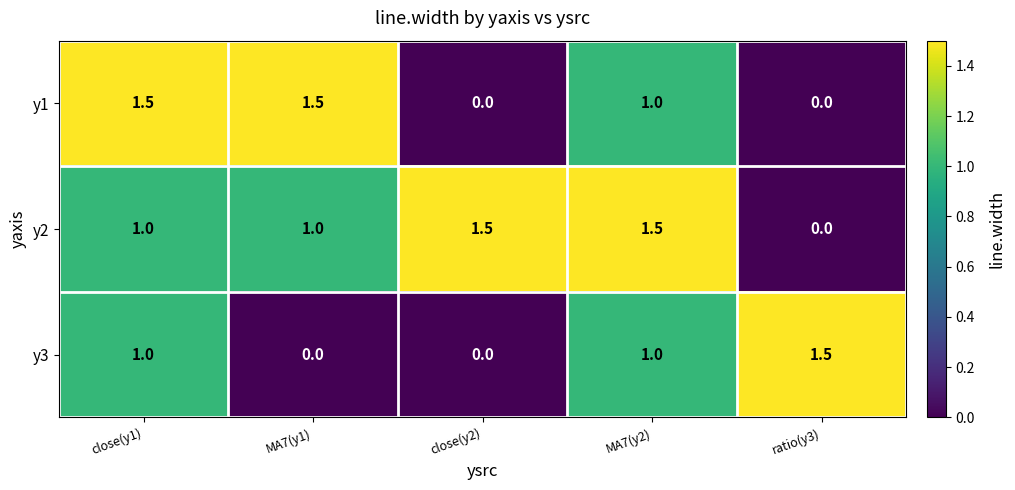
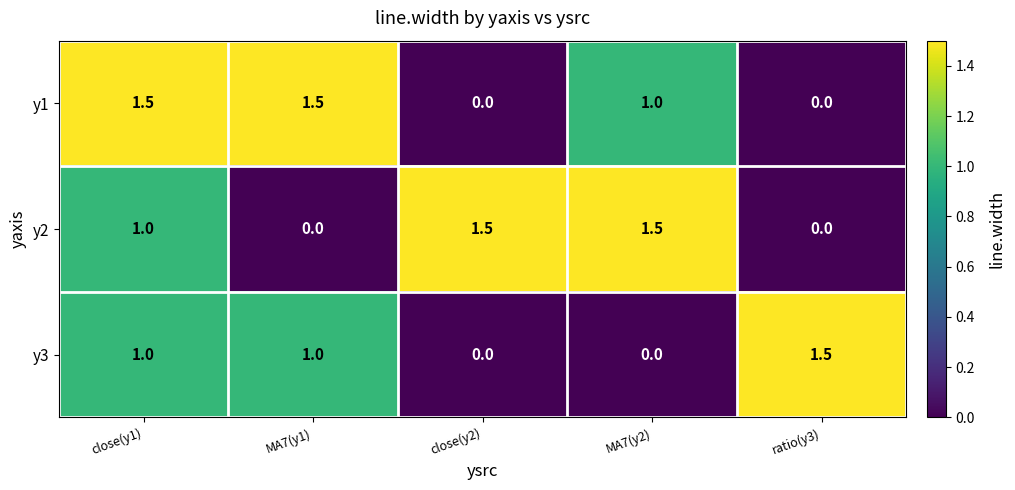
  {
    "y1": {
      "close(y1)": 1.5,
      "MA7(y1)": 1.5,
      "close(y2)": 0.0,
      "MA7(y2)": 1.0,
      "ratio(y3)": 0.0
    },
    "y2": {
      "close(y1)": 1.0,
-     "MA7(y1)": 1.0,
+     "MA7(y1)": 0.0,
      "close(y2)": 1.5,
      "MA7(y2)": 1.5,
      "ratio(y3)": 0.0
    },
    "y3": {
      "close(y1)": 1.0,
-     "MA7(y1)": 0.0,
+     "MA7(y1)": 1.0,
      "close(y2)": 0.0,
-     "MA7(y2)": 1.0,
+     "MA7(y2)": 0.0,
      "ratio(y3)": 1.5
    }
  }
